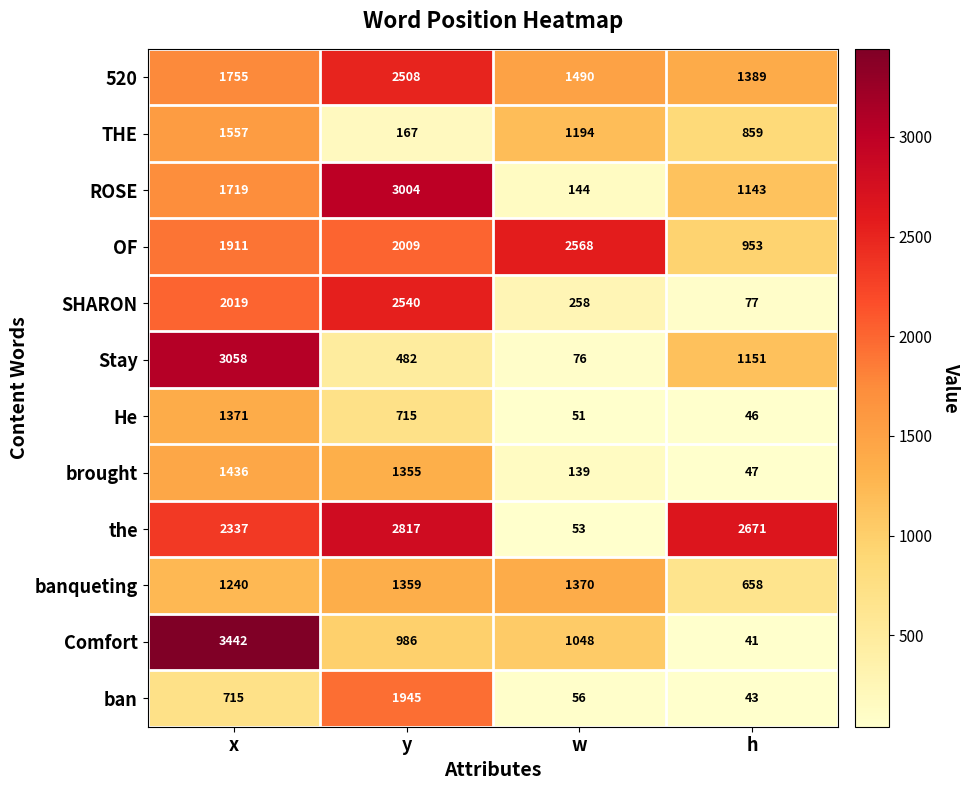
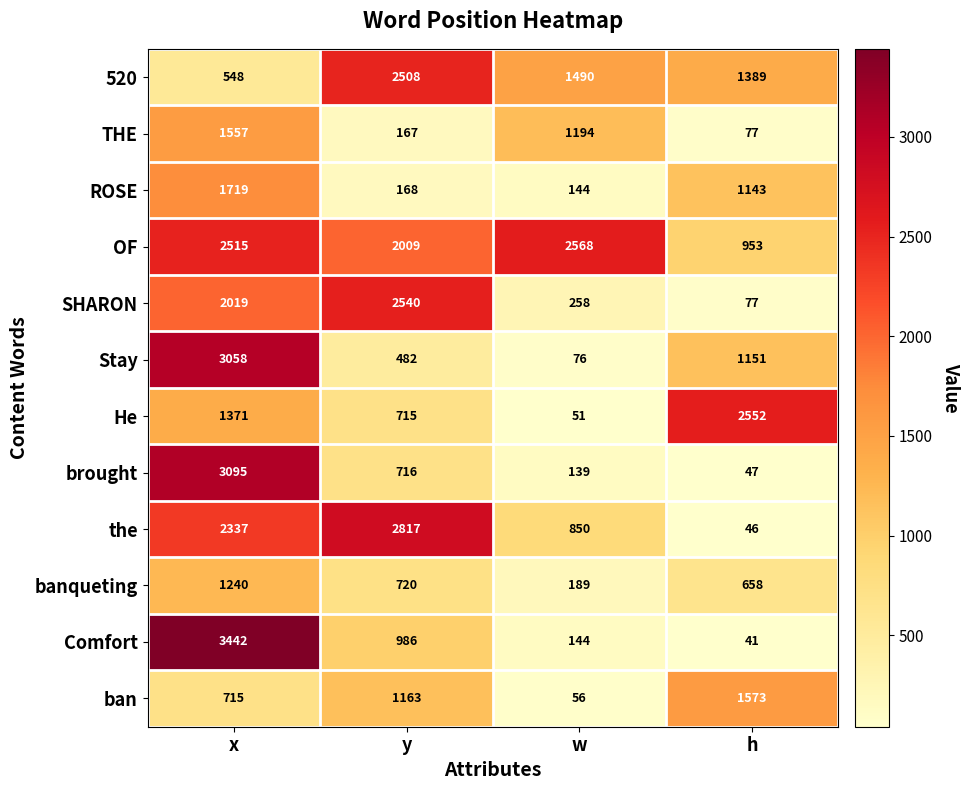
  {
    "520": {
-     "x": 1755,
+     "x": 548,
      "y": 2508,
      "w": 1490,
      "h": 1389
    },
    "THE": {
      "x": 1557,
      "y": 167,
      "w": 1194,
-     "h": 859
+     "h": 77
    },
    "ROSE": {
      "x": 1719,
-     "y": 3004,
+     "y": 168,
      "w": 144,
      "h": 1143
    },
    "OF": {
-     "x": 1911,
+     "x": 2515,
      "y": 2009,
      "w": 2568,
      "h": 953
    },
    "SHARON": {
      "x": 2019,
      "y": 2540,
      "w": 258,
      "h": 77
    },
    "Stay": {
      "x": 3058,
      "y": 482,
      "w": 76,
      "h": 1151
    },
    "He": {
      "x": 1371,
      "y": 715,
      "w": 51,
-     "h": 46
+     "h": 2552
    },
    "brought": {
-     "x": 1436,
-     "y": 1355,
+     "x": 3095,
+     "y": 716,
      "w": 139,
      "h": 47
    },
    "the": {
      "x": 2337,
      "y": 2817,
-     "w": 53,
-     "h": 2671
+     "w": 850,
+     "h": 46
    },
    "banqueting": {
      "x": 1240,
-     "y": 1359,
-     "w": 1370,
+     "y": 720,
+     "w": 189,
      "h": 658
    },
    "Comfort": {
      "x": 3442,
      "y": 986,
-     "w": 1048,
+     "w": 144,
      "h": 41
    },
    "ban": {
      "x": 715,
-     "y": 1945,
+     "y": 1163,
      "w": 56,
-     "h": 43
+     "h": 1573
    }
  }
